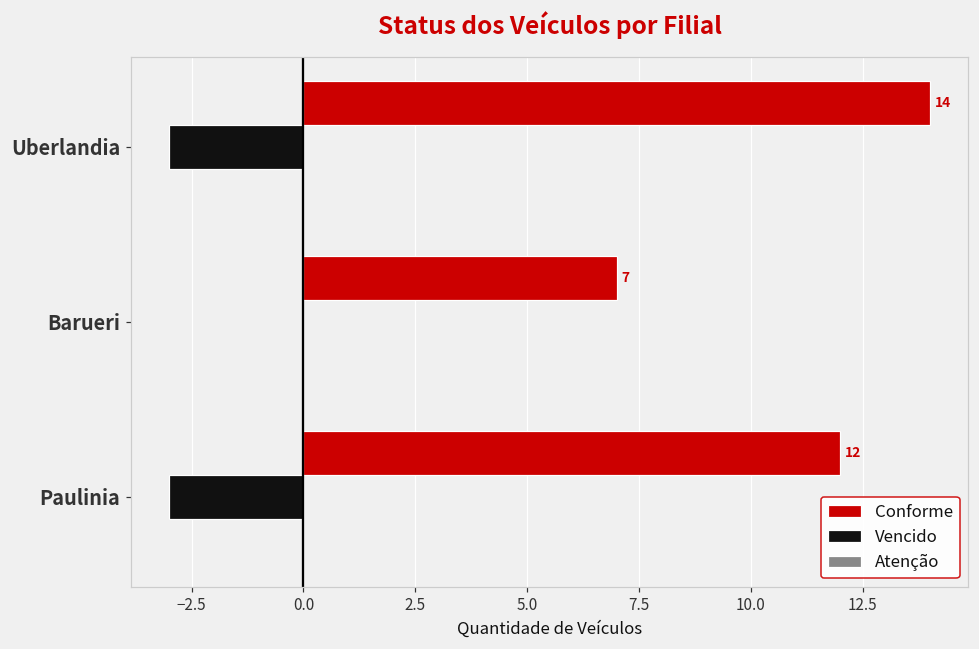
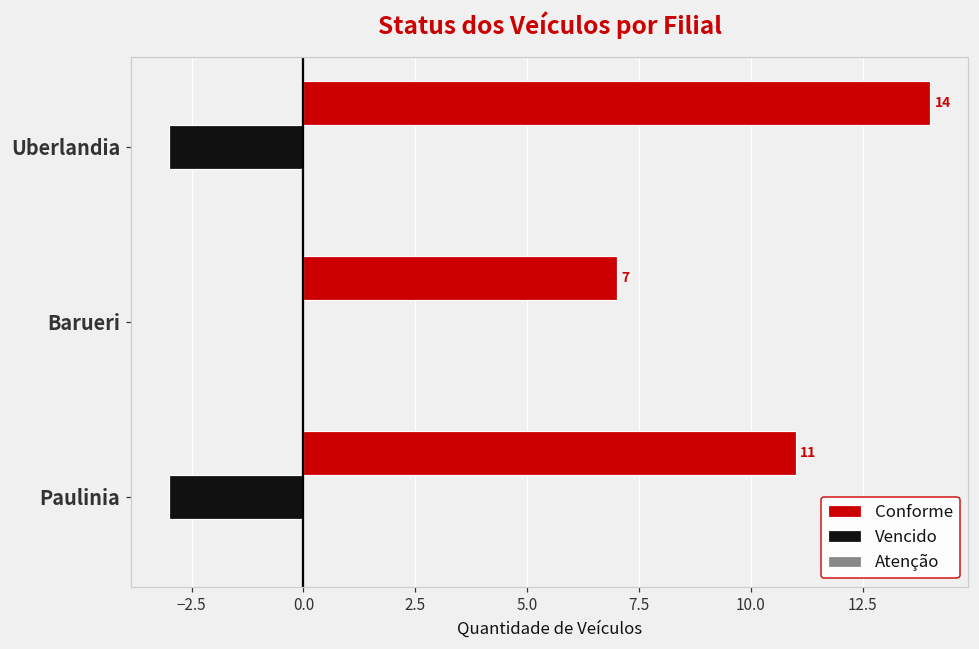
  {
    "Conforme": {
      "Uberlandia": 14,
      "Barueri": 7,
-     "Paulinia": 12
+     "Paulinia": 11
    },
    "Vencido": {
      "Uberlandia": -3.0,
      "Barueri": 0.0,
      "Paulinia": -3.0
    },
    "Atenção": {
      "Uberlandia": 0.0,
      "Barueri": 0.0,
      "Paulinia": 0.0
    }
  }
